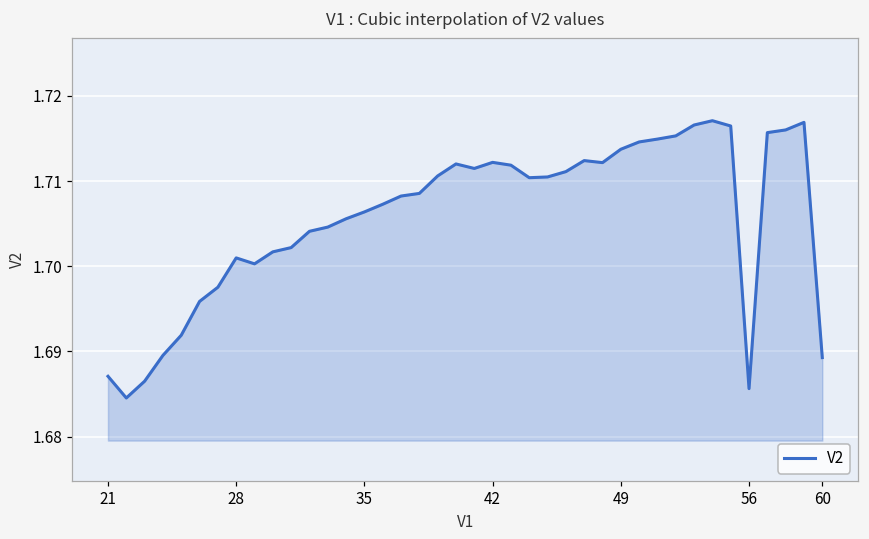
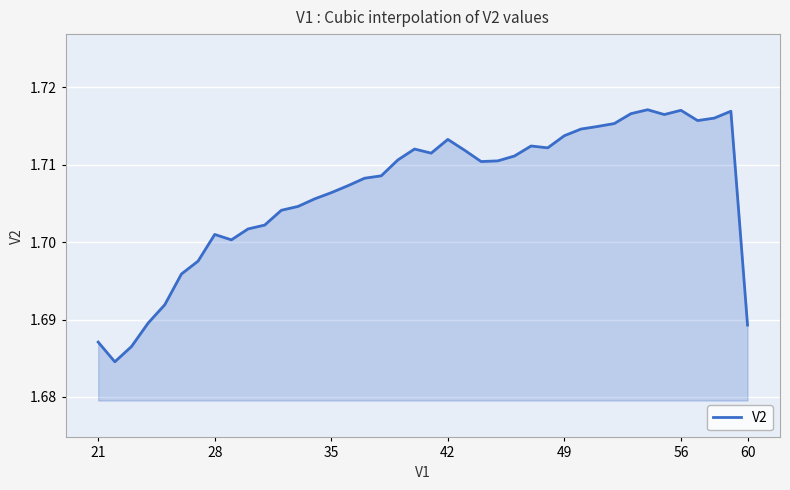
  {
    "21": 1.687,
    "28": 1.701,
    "35": 1.706,
-   "42": 1.712,
+   "42": 1.713,
    "49": 1.714,
-   "56": 1.686,
+   "56": 1.717,
    "60": 1.689
  }
